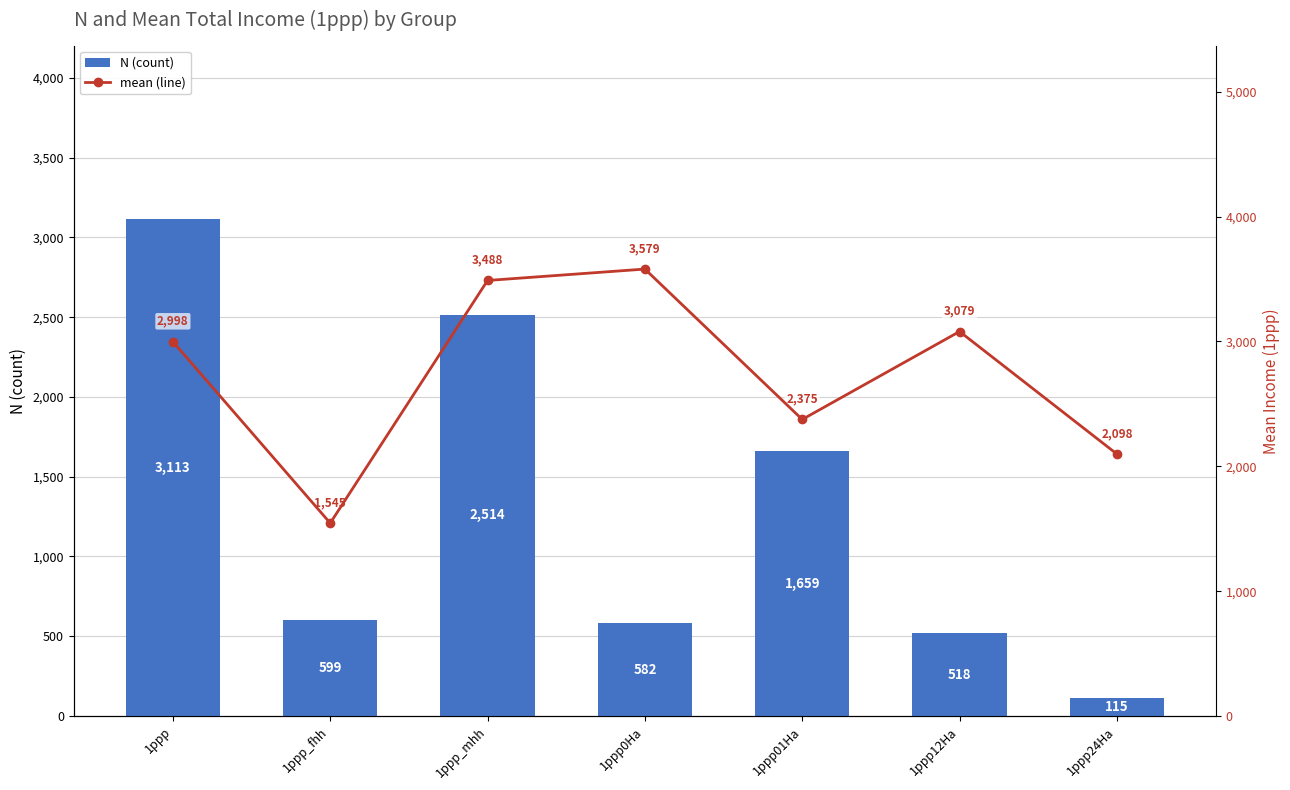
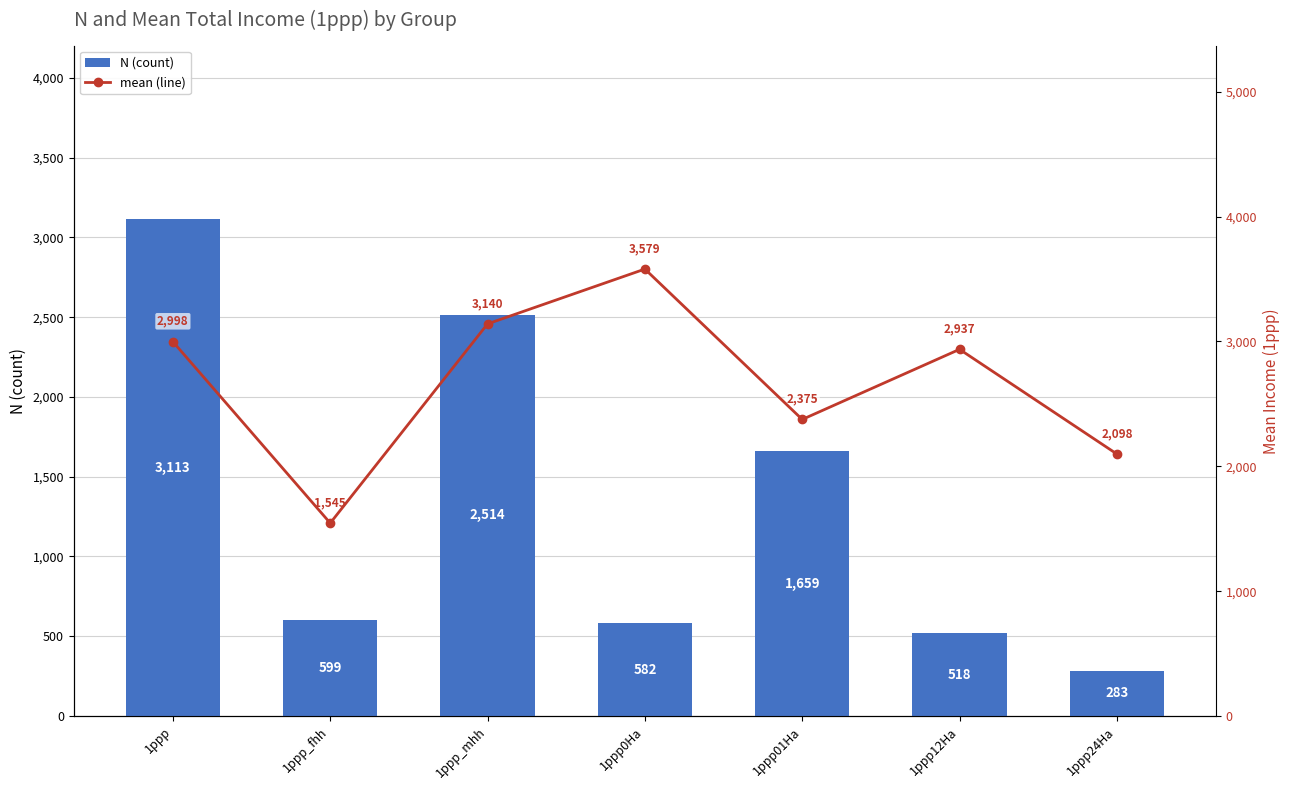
  {
    "N (count)": {
      "1ppp": "3,113",
      "1ppp_fhh": "599",
      "1ppp_mhh": "2,514",
      "1ppp0Ha": "582",
      "1ppp01Ha": "1,659",
      "1ppp12Ha": "518",
-     "1ppp24Ha": "115"
+     "1ppp24Ha": "283"
    },
    "mean (line)": {
-     "1ppp_mhh": "3,488",
-     "1ppp12Ha": "3,079"
+     "1ppp_mhh": "3,140",
+     "1ppp12Ha": "2,937"
    }
  }
